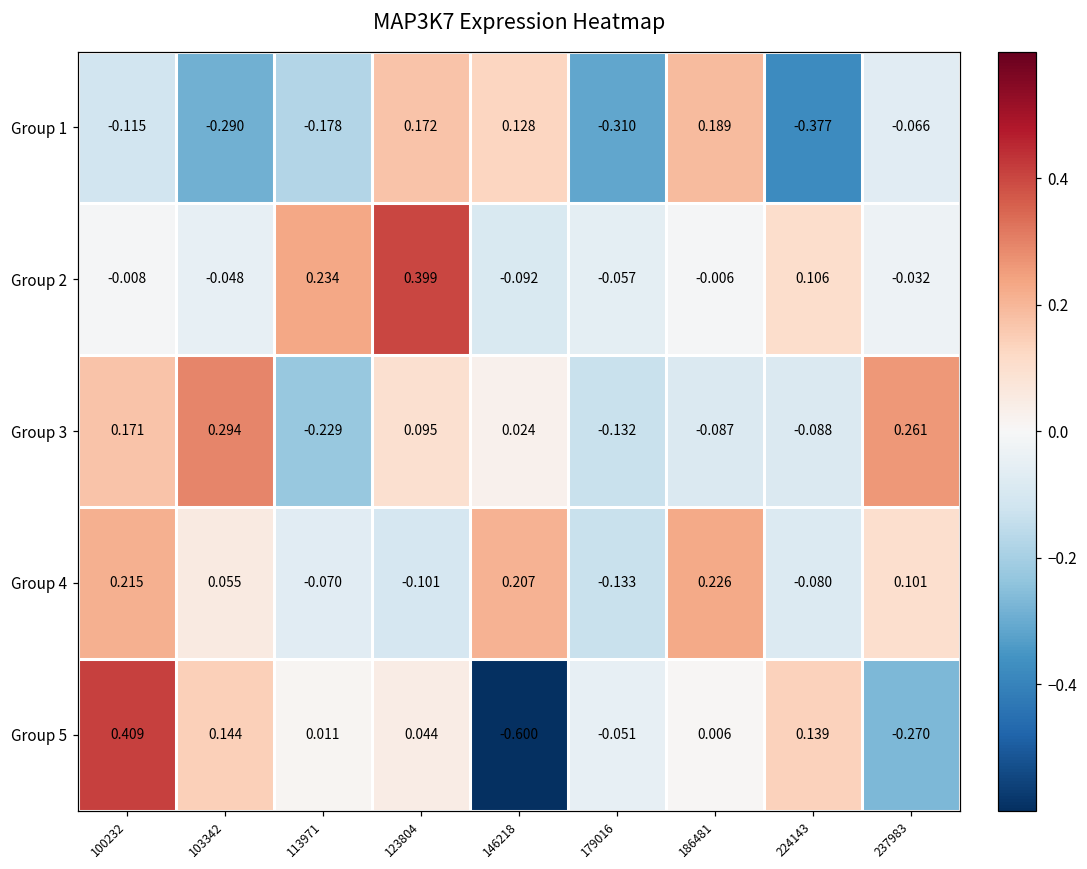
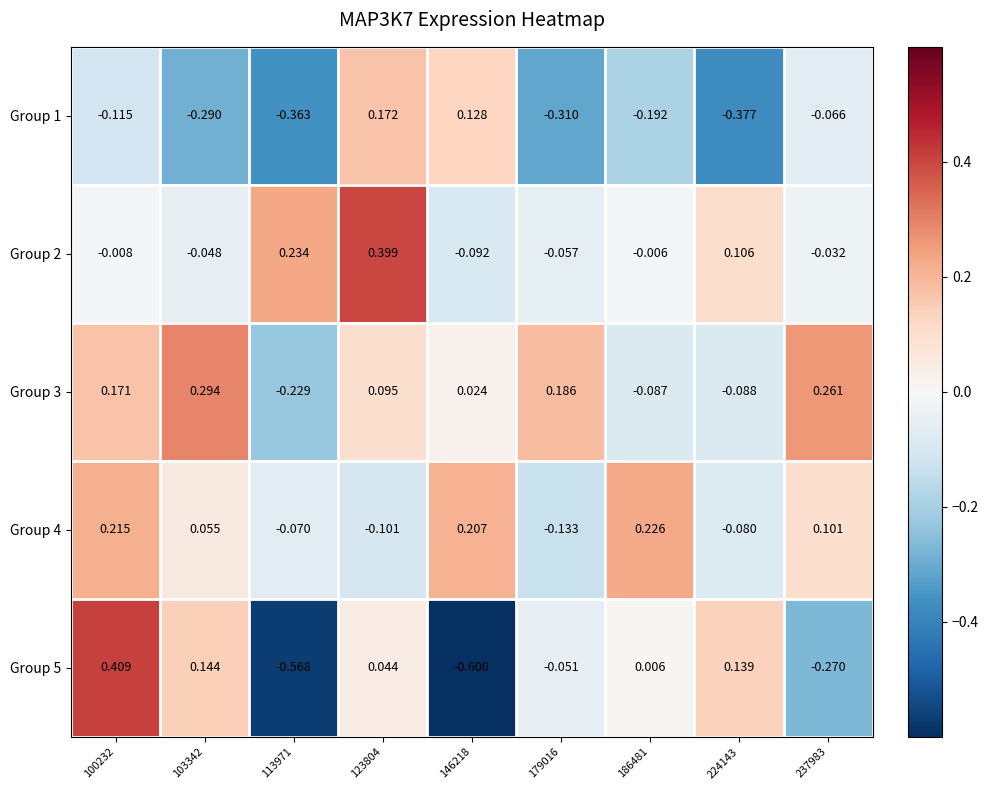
  {
    "Group 1": {
      "100232": -0.115,
      "103342": -0.290,
-     "113971": -0.178,
+     "113971": -0.363,
      "123804": 0.172,
      "146218": 0.128,
      "179016": -0.310,
-     "186481": 0.189,
+     "186481": -0.192,
      "224143": -0.377,
      "237983": -0.066
    },
    "Group 2": {
      "100232": -0.008,
      "103342": -0.048,
      "113971": 0.234,
      "123804": 0.399,
      "146218": -0.092,
      "179016": -0.057,
      "186481": -0.006,
      "224143": 0.106,
      "237983": -0.032
    },
    "Group 3": {
      "100232": 0.171,
      "103342": 0.294,
      "113971": -0.229,
      "123804": 0.095,
      "146218": 0.024,
-     "179016": -0.132,
+     "179016": 0.186,
      "186481": -0.087,
      "224143": -0.088,
      "237983": 0.261
    },
    "Group 4": {
      "100232": 0.215,
      "103342": 0.055,
      "113971": -0.070,
      "123804": -0.101,
      "146218": 0.207,
      "179016": -0.133,
      "186481": 0.226,
      "224143": -0.080,
      "237983": 0.101
    },
    "Group 5": {
      "100232": 0.409,
      "103342": 0.144,
-     "113971": 0.011,
+     "113971": -0.568,
      "123804": 0.044,
      "146218": -0.600,
      "179016": -0.051,
      "186481": 0.006,
      "224143": 0.139,
      "237983": -0.270
    }
  }
